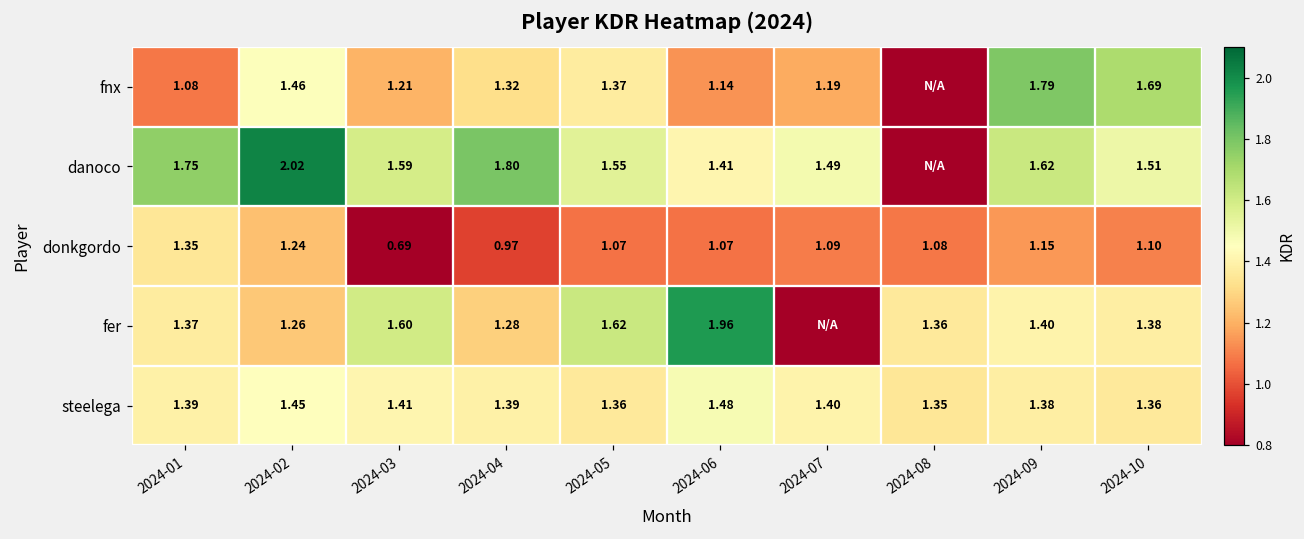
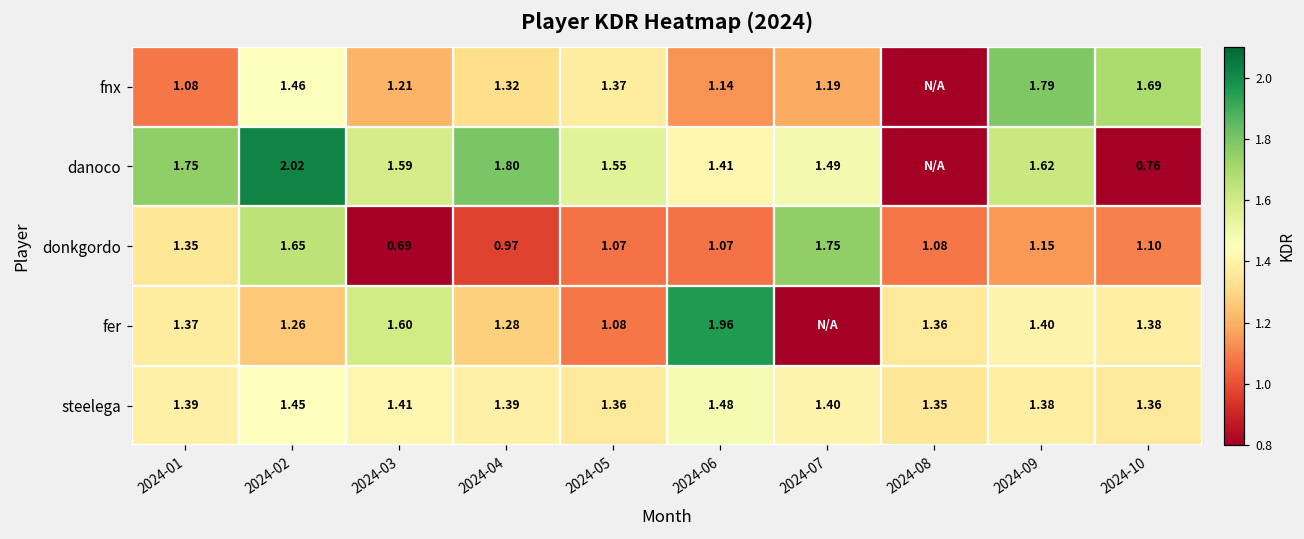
  {
    "fnx": {
      "2024-01": 1.08,
      "2024-02": 1.46,
      "2024-03": 1.21,
      "2024-04": 1.32,
      "2024-05": 1.37,
      "2024-06": 1.14,
      "2024-07": 1.19,
      "2024-09": 1.79,
      "2024-10": 1.69
    },
    "danoco": {
      "2024-01": 1.75,
      "2024-02": 2.02,
      "2024-03": 1.59,
      "2024-04": 1.80,
      "2024-05": 1.55,
      "2024-06": 1.41,
      "2024-07": 1.49,
      "2024-09": 1.62,
-     "2024-10": 1.51
+     "2024-10": 0.76
    },
    "donkgordo": {
      "2024-01": 1.35,
-     "2024-02": 1.24,
+     "2024-02": 1.65,
      "2024-03": 0.69,
      "2024-04": 0.97,
      "2024-05": 1.07,
      "2024-06": 1.07,
-     "2024-07": 1.09,
+     "2024-07": 1.75,
      "2024-08": 1.08,
      "2024-09": 1.15,
      "2024-10": 1.10
    },
    "fer": {
      "2024-01": 1.37,
      "2024-02": 1.26,
      "2024-03": 1.60,
      "2024-04": 1.28,
-     "2024-05": 1.62,
+     "2024-05": 1.08,
      "2024-06": 1.96,
      "2024-08": 1.36,
      "2024-09": 1.40,
      "2024-10": 1.38
    },
    "steelega": {
      "2024-01": 1.39,
      "2024-02": 1.45,
      "2024-03": 1.41,
      "2024-04": 1.39,
      "2024-05": 1.36,
      "2024-06": 1.48,
      "2024-07": 1.40,
      "2024-08": 1.35,
      "2024-09": 1.38,
      "2024-10": 1.36
    }
  }
